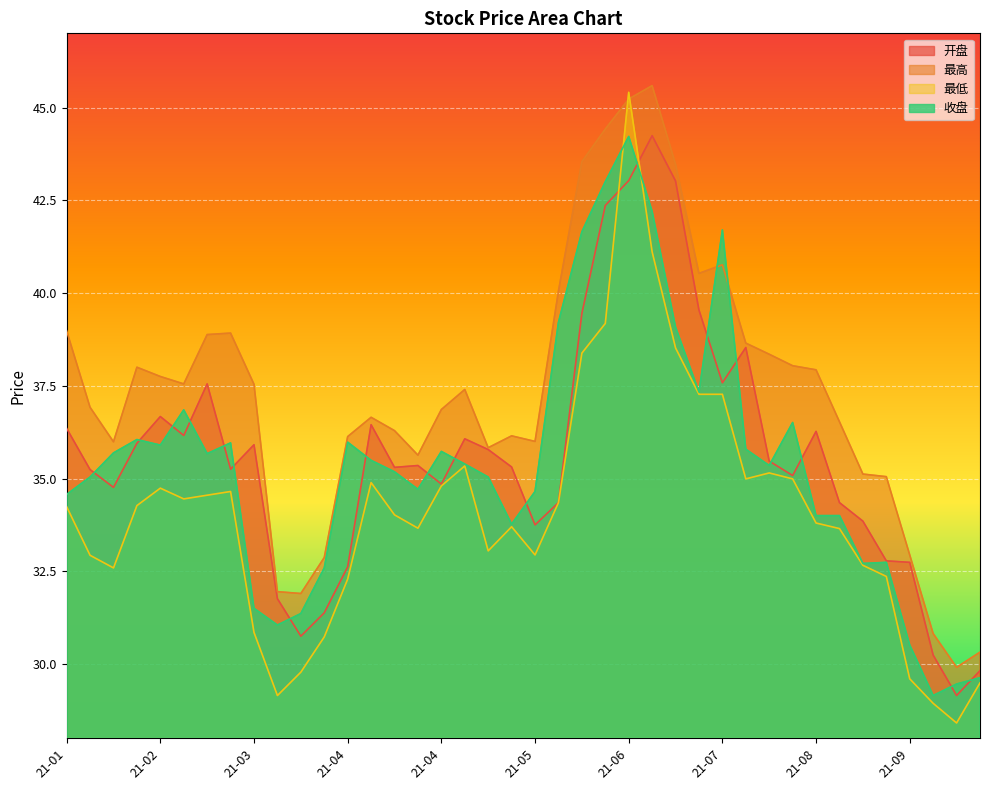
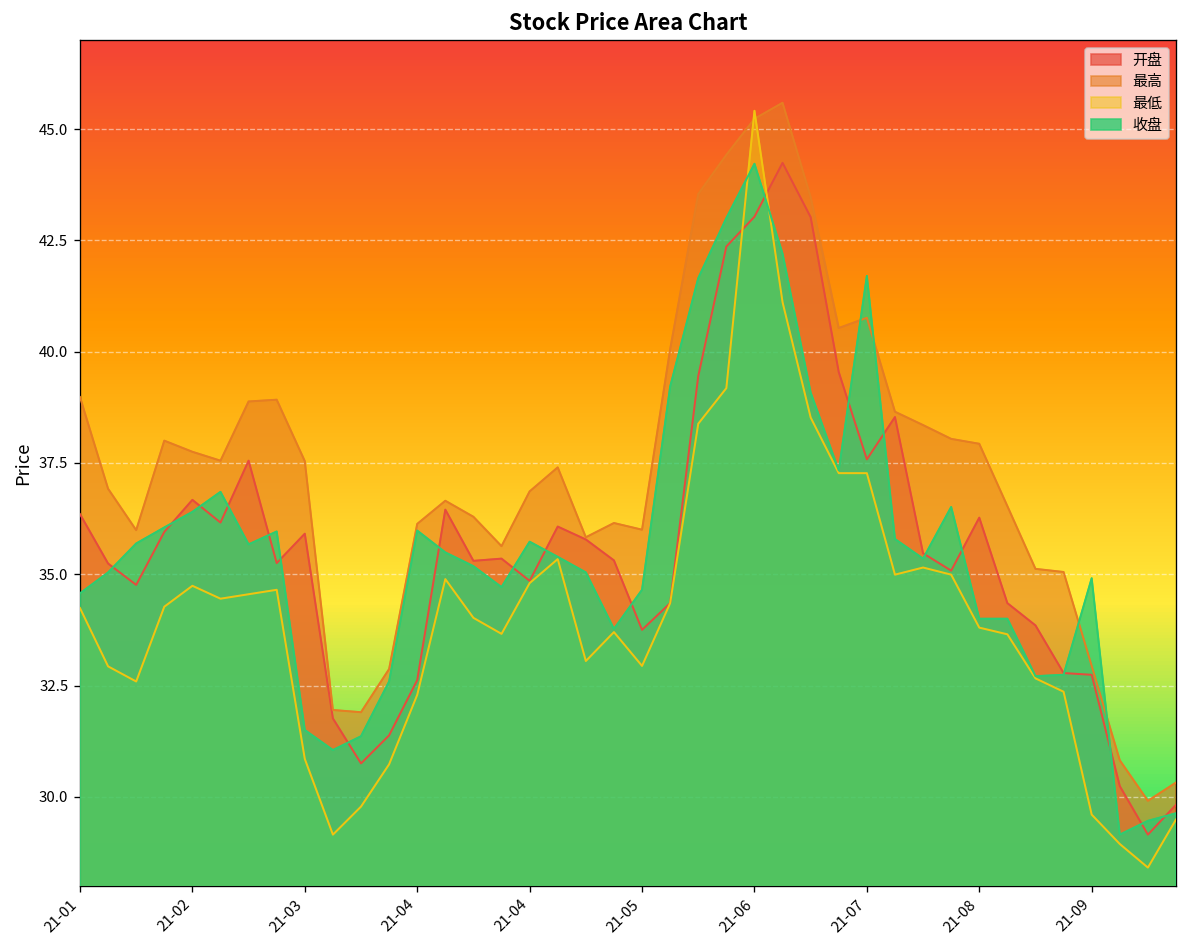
  {
    "最低": {
      "21-01": 34.2,
      "21-02": 34.7,
      "21-03": 30.9,
      "21-05": 32.9,
      "21-06": 45.4,
      "21-07": 37.3,
      "21-08": 33.8,
      "21-09": 29.6
    },
    "收盘": {
      "21-01": 34.6,
-     "21-02": 35.9,
+     "21-02": 36.4,
      "21-03": 31.5,
      "21-05": 34.7,
      "21-06": 44.2,
      "21-07": 41.7,
      "21-08": 34.0,
-     "21-09": 30.5
+     "21-09": 34.9
    }
  }
